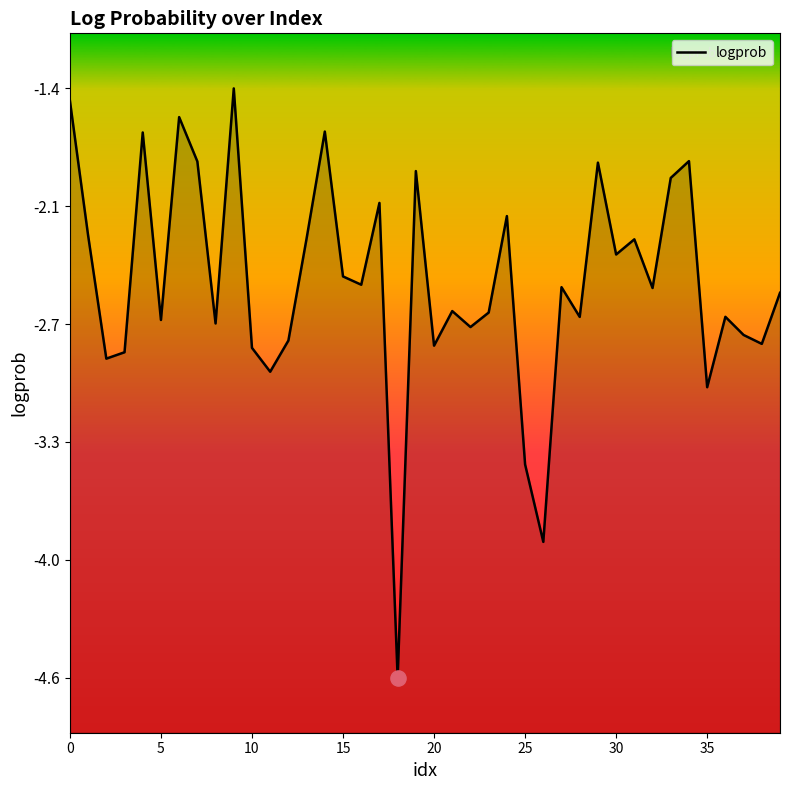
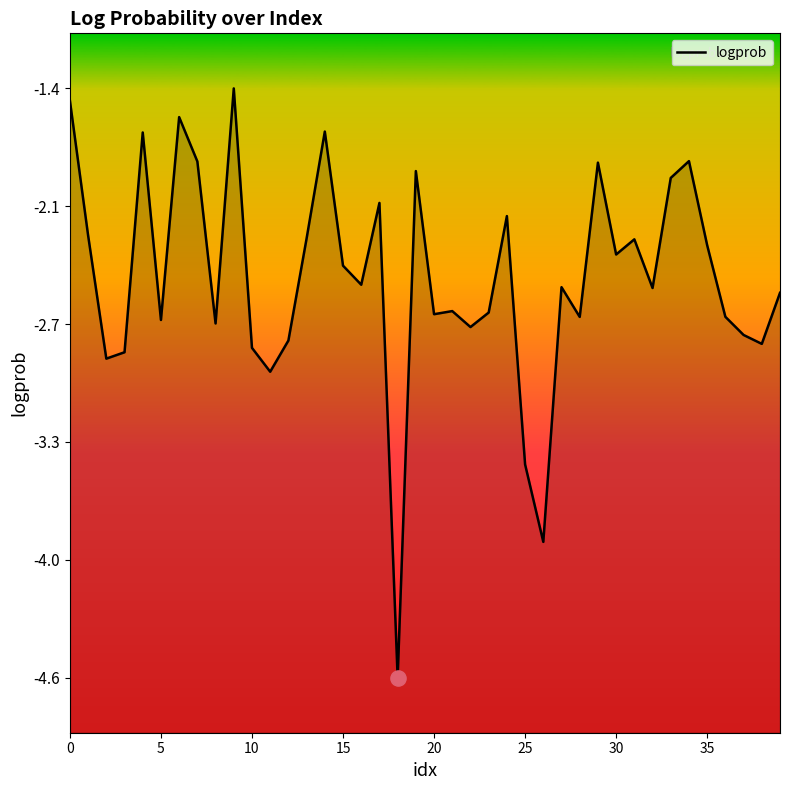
  {
    "logprob": {
      "0": -1.49,
      "5": -2.68,
      "10": -2.84,
-     "15": -2.45,
-     "20": -2.82,
+     "15": -2.39,
+     "20": -2.65,
      "25": -3.47,
      "30": -2.33,
-     "35": -3.05
+     "35": -2.28
    }
  }
